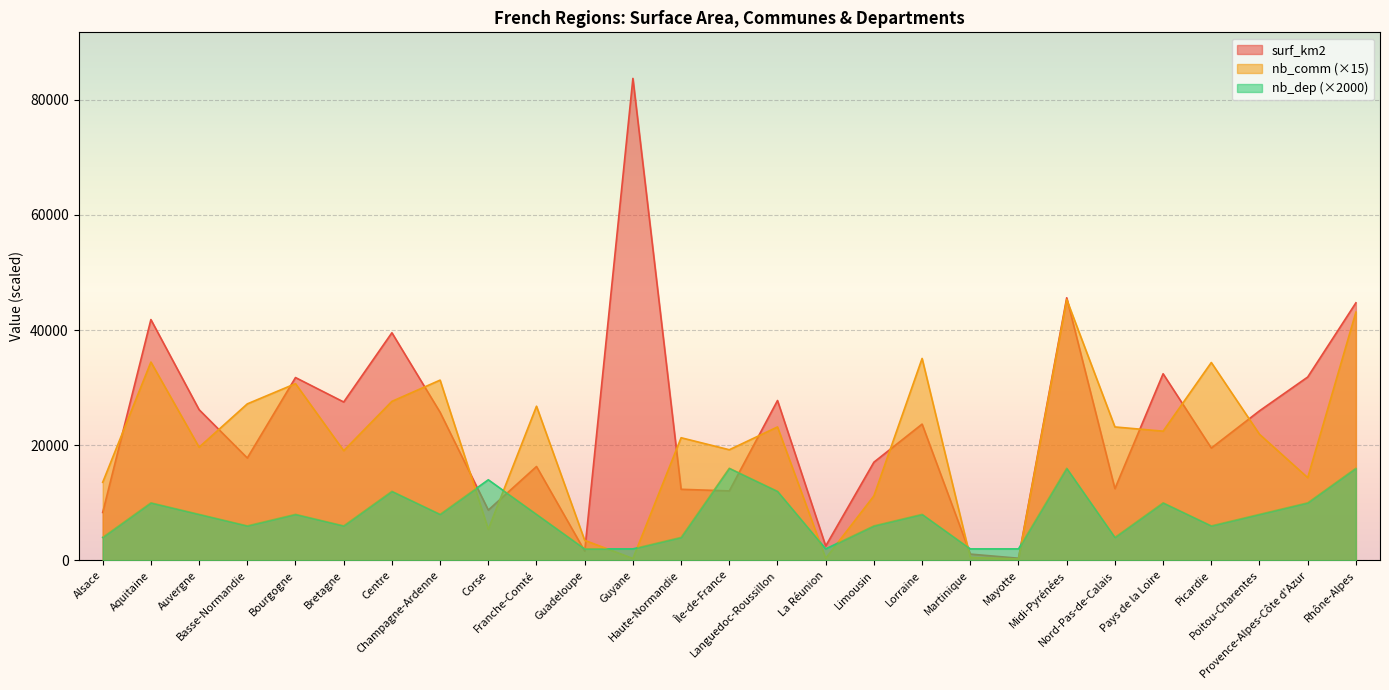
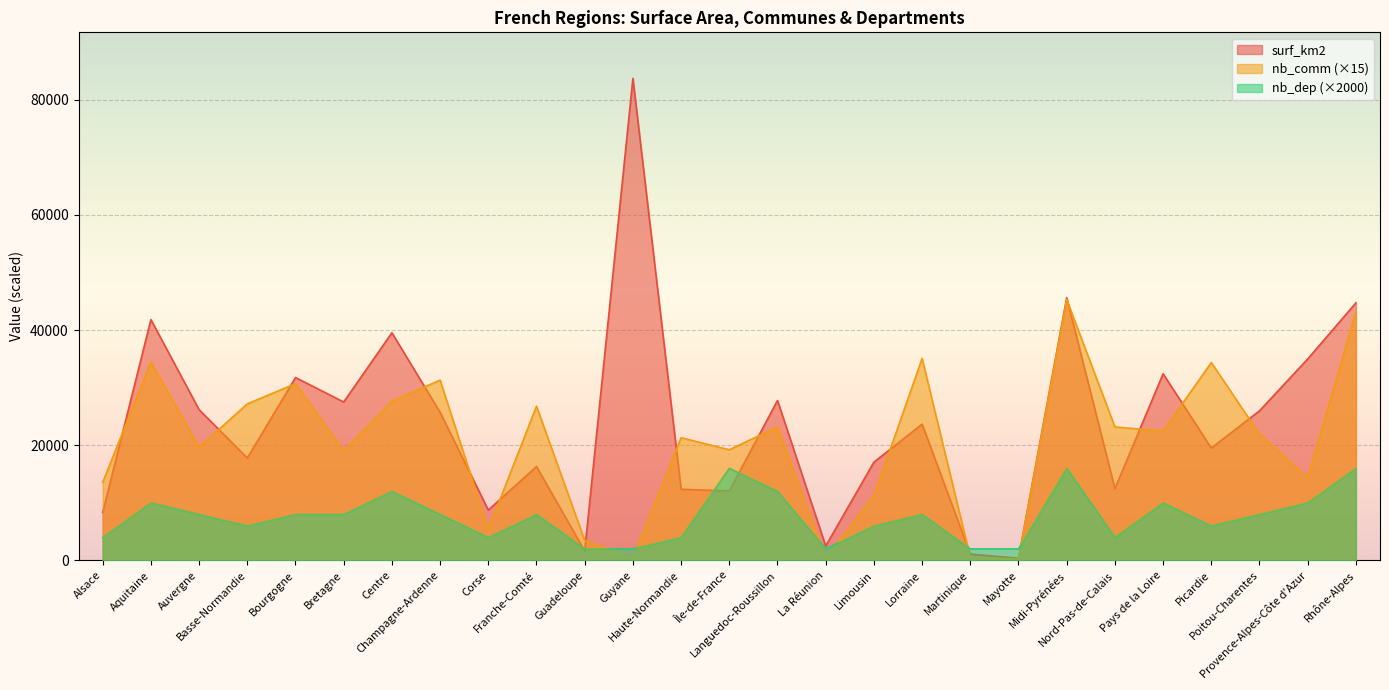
  {
    "surf_km2": {
      "Alsace": 8000,
      "Aquitaine": 42000,
      "Auvergne": 26000,
      "Basse-Normandie": 18000,
      "Bourgogne": 32000,
      "Bretagne": 28000,
      "Centre": 40000,
      "Champagne-Ardenne": 26000,
      "Corse": 9000,
      "Franche-Comté": 16000,
      "Guyane": 84000,
      "Haute-Normandie": 12000,
      "Île-de-France": 12000,
      "Languedoc-Roussillon": 28000,
      "La Réunion": 3000,
      "Limousin": 17000,
      "Lorraine": 24000,
      "Martinique": 1000,
      "Nord-Pas-de-Calais": 12000,
      "Pays de la Loire": 32000,
      "Picardie": 20000,
      "Poitou-Charentes": 26000,
-     "Provence-Alpes-Côte d'Azur": 32000,
+     "Provence-Alpes-Côte d'Azur": 35000,
      "Rhône-Alpes": 45000
    },
    "nb_comm (×15)": {
      "Alsace": 14000,
      "Aquitaine": 34000,
      "Auvergne": 20000,
      "Basse-Normandie": 27000,
      "Bourgogne": 31000,
      "Bretagne": 19000,
      "Centre": 28000,
      "Champagne-Ardenne": 31000,
      "Corse": 5000,
      "Franche-Comté": 27000,
      "Guadeloupe": 3000,
      "Guyane": 0,
      "Haute-Normandie": 21000,
      "Île-de-France": 19000,
      "Languedoc-Roussillon": 23000,
      "La Réunion": 0,
      "Limousin": 11000,
      "Lorraine": 35000,
      "Martinique": 1000,
      "Nord-Pas-de-Calais": 23000,
      "Pays de la Loire": 22000,
      "Picardie": 34000,
      "Poitou-Charentes": 22000,
      "Provence-Alpes-Côte d'Azur": 14000,
      "Rhône-Alpes": 43000
    },
    "nb_dep (×2000)": {
      "Alsace": 4000,
      "Aquitaine": 10000,
      "Auvergne": 8000,
      "Basse-Normandie": 6000,
      "Bourgogne": 8000,
-     "Bretagne": 6000,
+     "Bretagne": 8000,
      "Centre": 12000,
      "Champagne-Ardenne": 8000,
-     "Corse": 14000,
+     "Corse": 4000,
      "Franche-Comté": 8000,
      "Guyane": 2000,
      "Haute-Normandie": 4000,
      "Île-de-France": 16000,
      "Languedoc-Roussillon": 12000,
      "La Réunion": 2000,
      "Limousin": 6000,
      "Lorraine": 8000,
      "Martinique": 2000,
      "Mayotte": 2000,
      "Midi-Pyrénées": 16000,
      "Nord-Pas-de-Calais": 4000,
      "Pays de la Loire": 10000,
      "Picardie": 6000,
      "Poitou-Charentes": 8000,
      "Provence-Alpes-Côte d'Azur": 10000,
      "Rhône-Alpes": 16000
    }
  }
